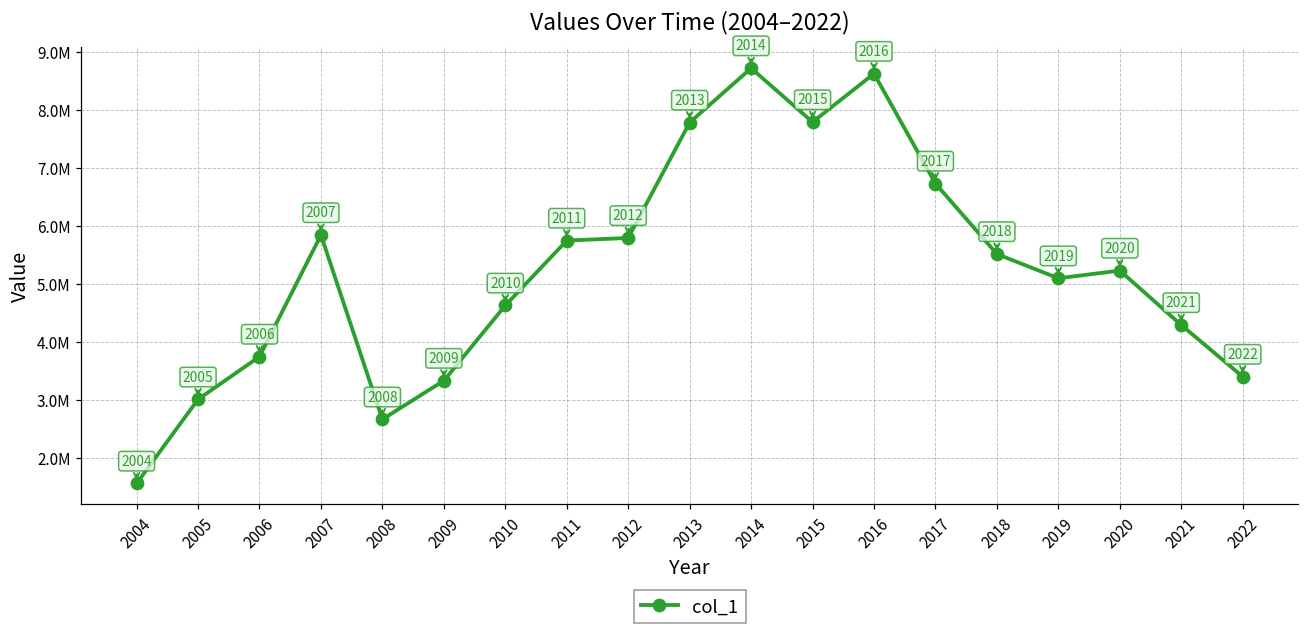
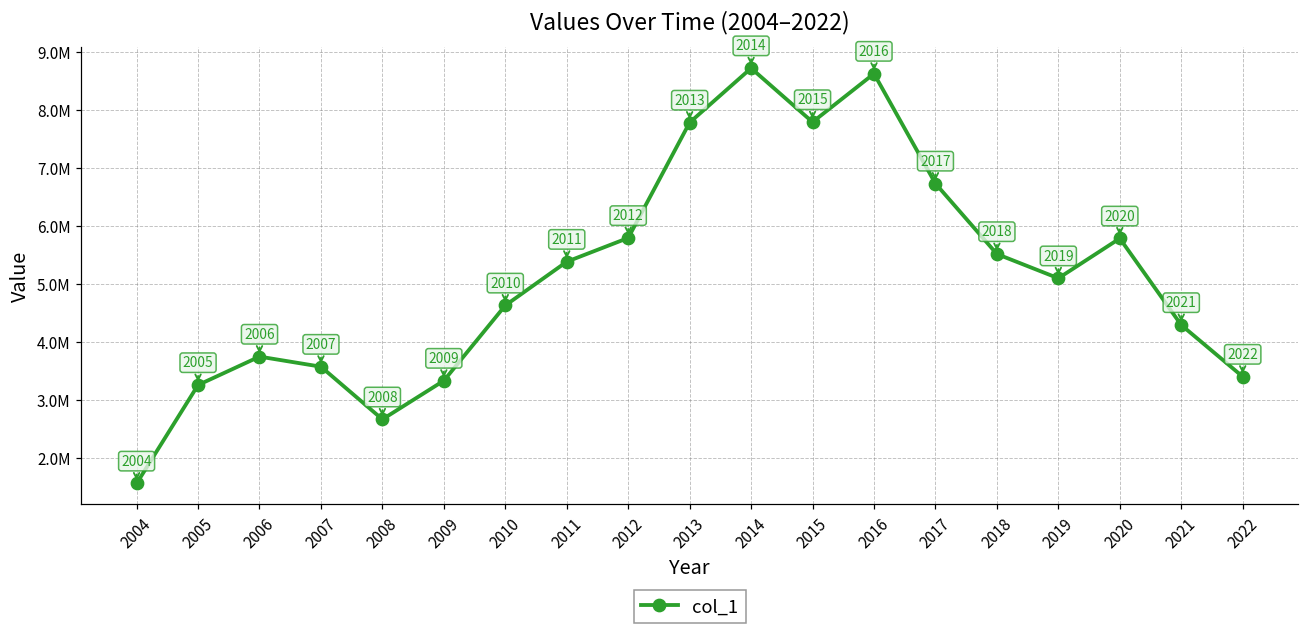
  {
-   "2005": 3000000,
-   "2007": 5800000,
-   "2011": 5700000,
-   "2020": 5200000
+   "2005": 3300000,
+   "2007": 3600000,
+   "2011": 5400000,
+   "2020": 5800000
  }
